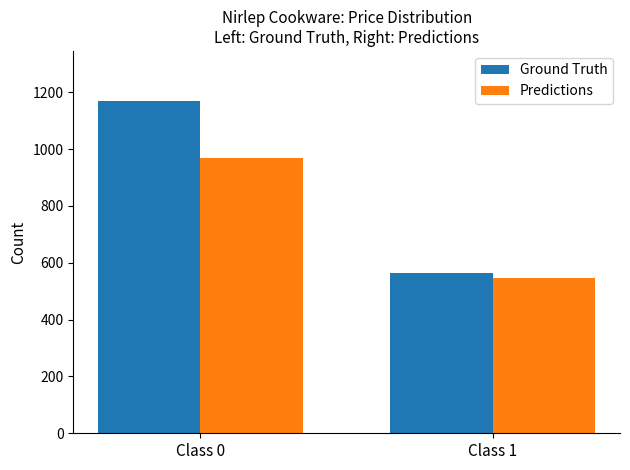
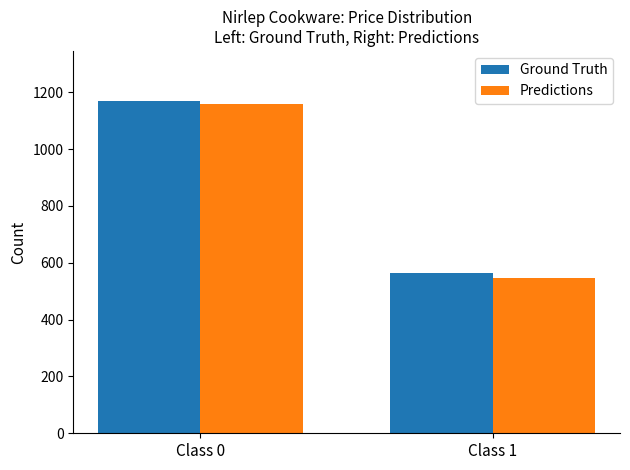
  {
    "Ground Truth": {
      "Class 0": 1170,
      "Class 1": 570
    },
    "Predictions": {
-     "Class 0": 970,
+     "Class 0": 1160,
      "Class 1": 550
    }
  }
